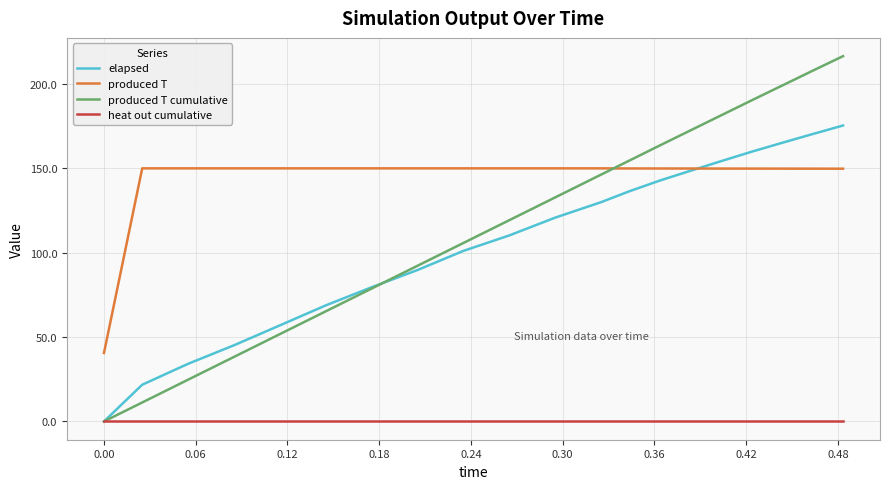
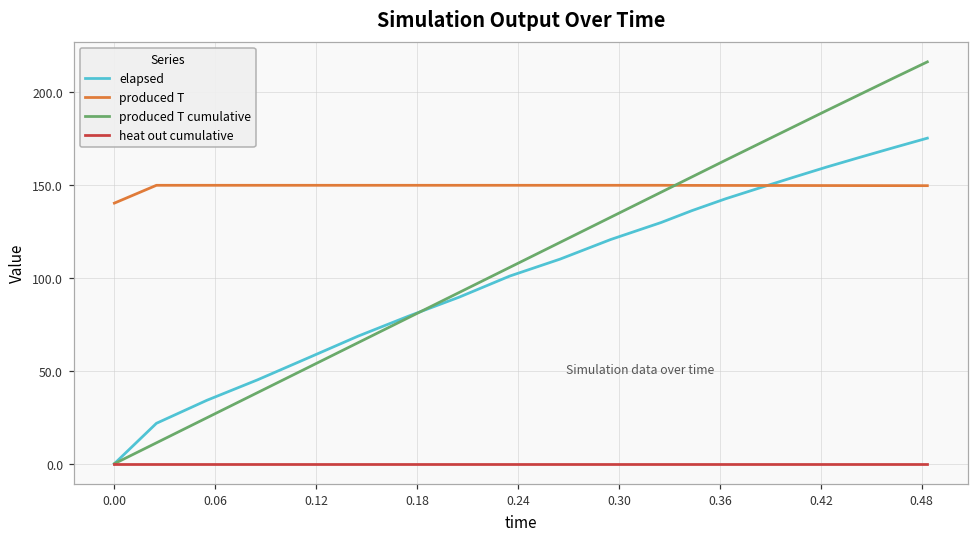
  {
    "produced T": {
-     "0.00": 41
+     "0.00": 140
    }
  }
